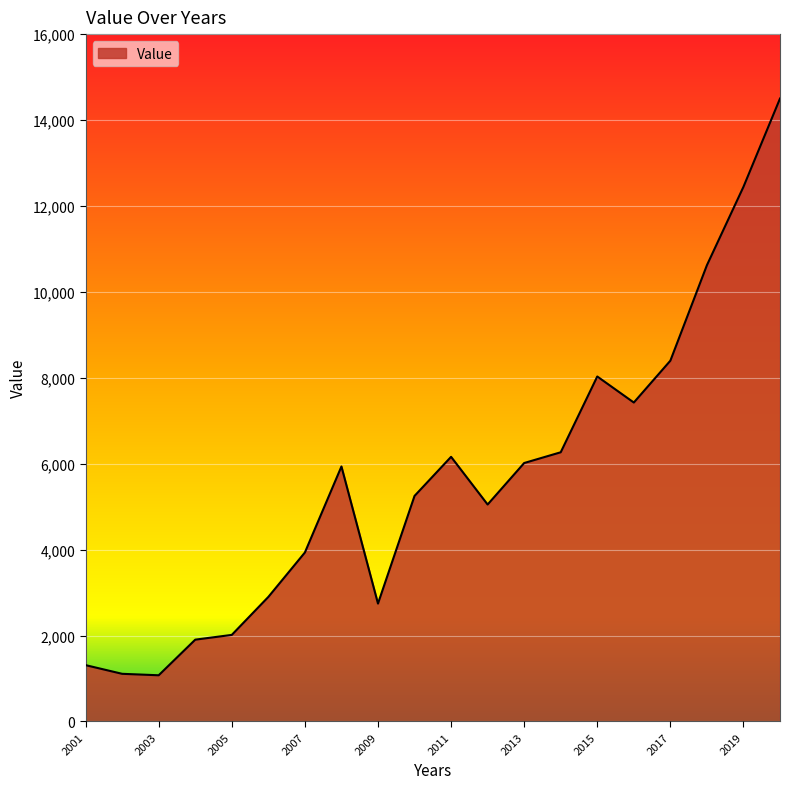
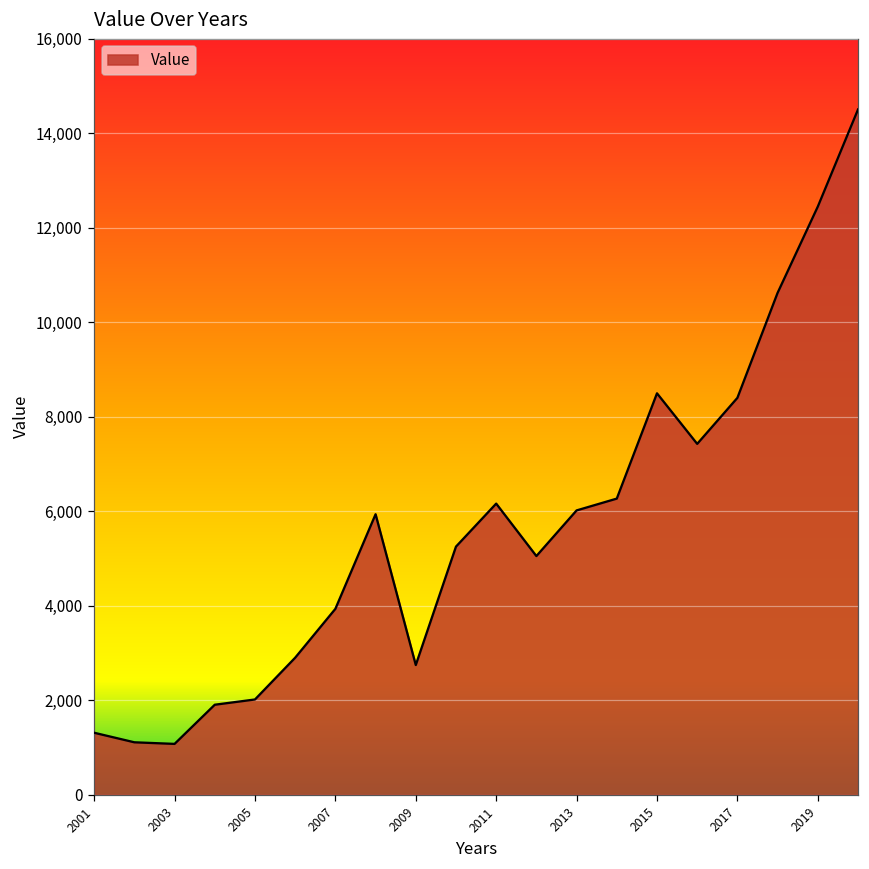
  {
    "2001": "1,300",
    "2003": "1,100",
    "2005": "2,000",
    "2007": "3,900",
    "2009": "2,700",
    "2011": "6,200",
    "2013": "6,000",
-   "2015": "8,000",
+   "2015": "8,500",
    "2017": "8,400",
    "2019": "12,400"
  }
